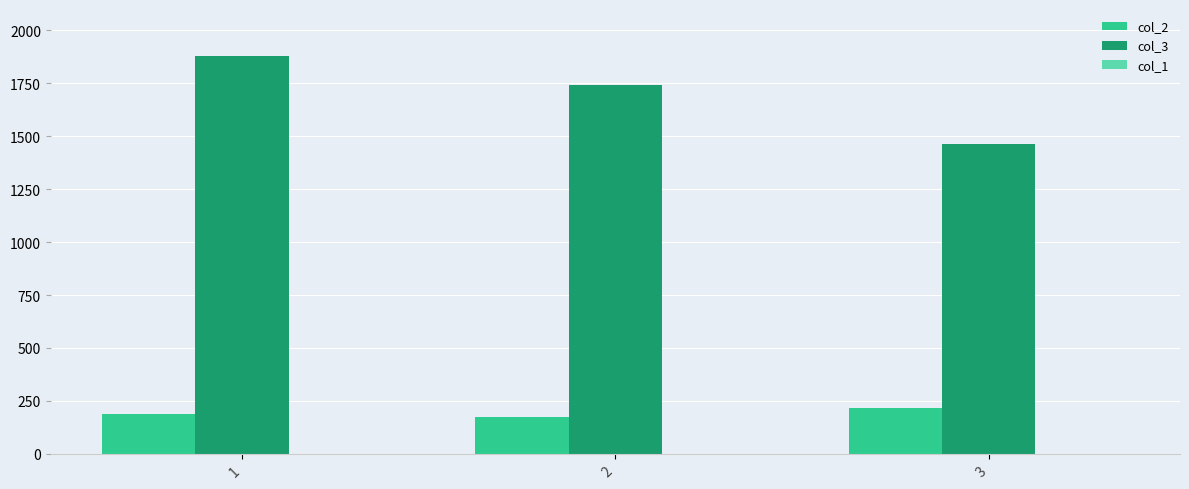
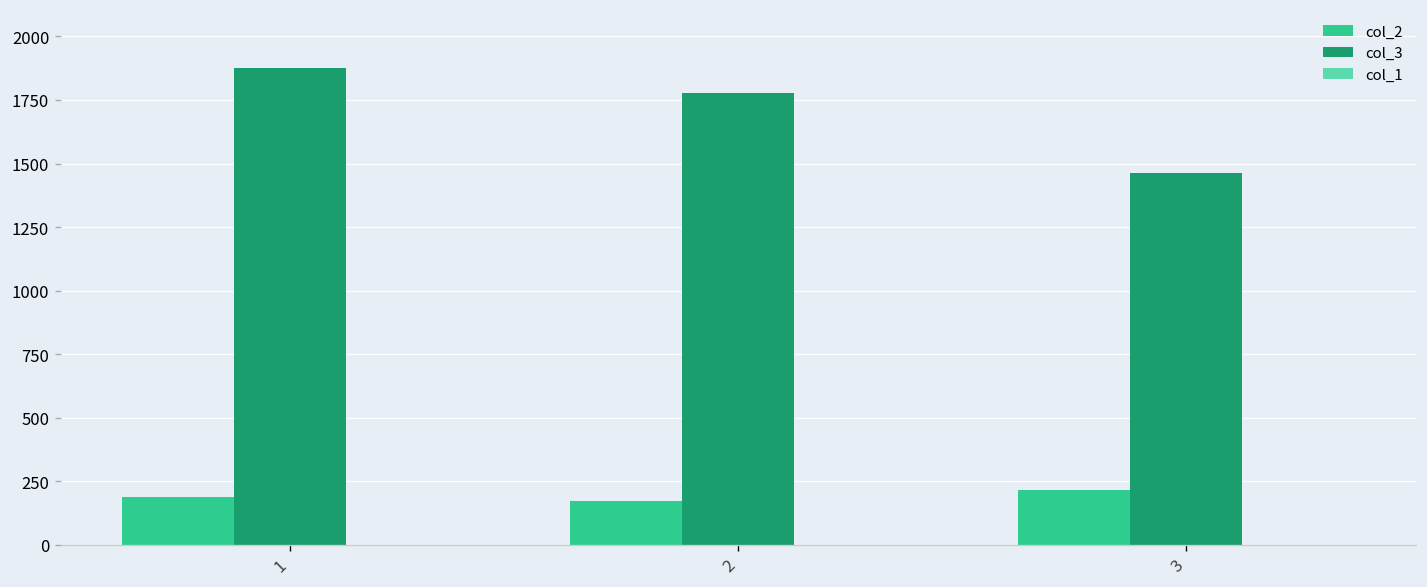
  {
    "col_3": {
      "1": 1880,
-     "2": 1740,
+     "2": 1780,
      "3": 1460
    }
  }
